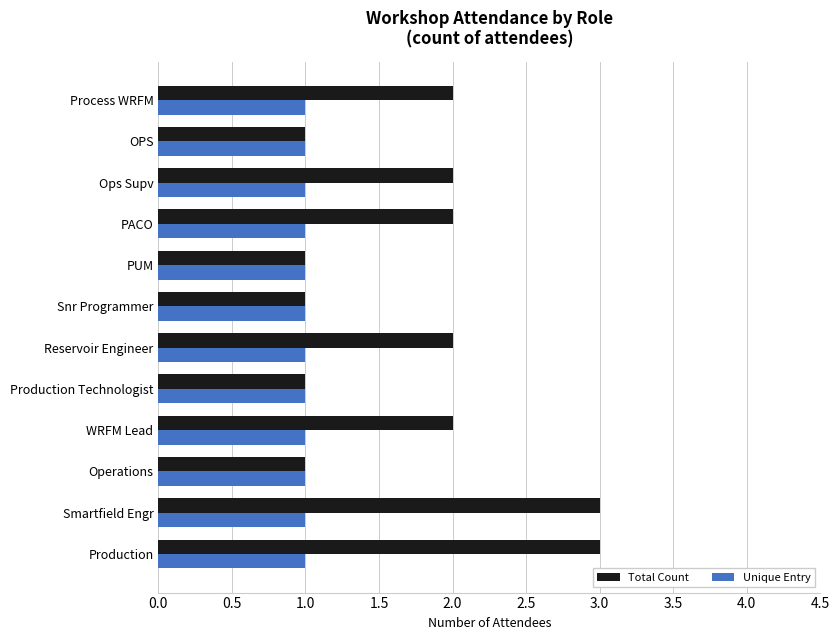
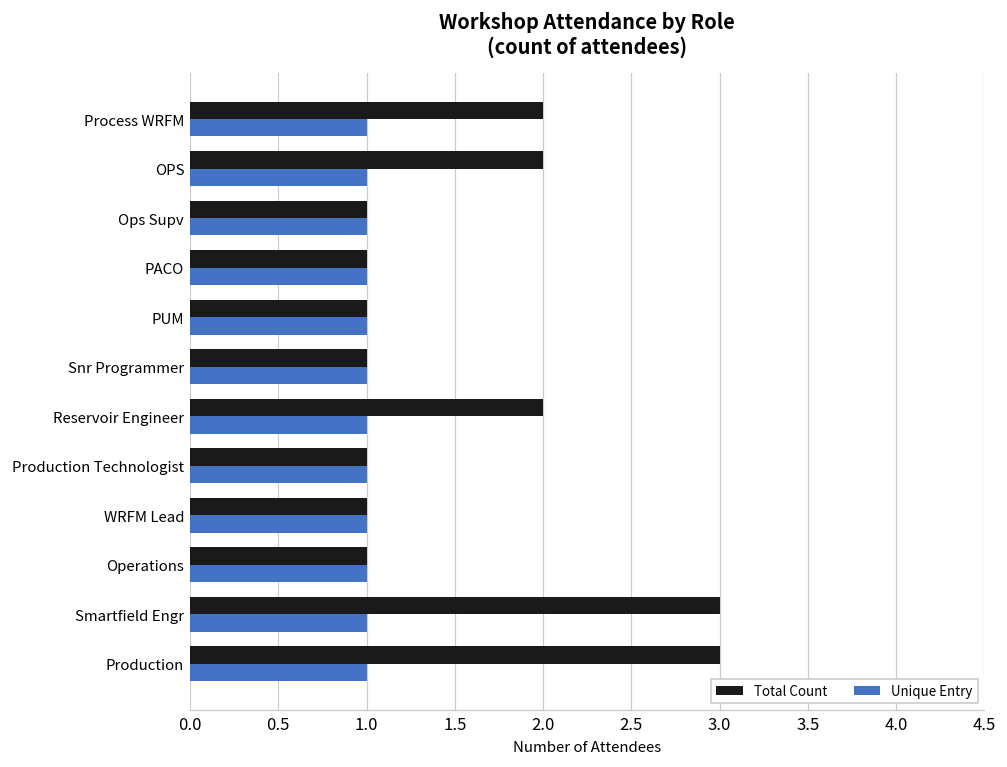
  {
    "Total Count": {
      "Process WRFM": 2,
-     "OPS": 1,
-     "Ops Supv": 2,
-     "PACO": 2,
+     "OPS": 2,
+     "Ops Supv": 1,
+     "PACO": 1,
      "PUM": 1,
      "Snr Programmer": 1,
      "Reservoir Engineer": 2,
      "Production Technologist": 1,
-     "WRFM Lead": 2,
+     "WRFM Lead": 1,
      "Operations": 1,
      "Smartfield Engr": 3,
      "Production": 3
    },
    "Unique Entry": {
      "Process WRFM": 1,
      "OPS": 1,
      "Ops Supv": 1,
      "PACO": 1,
      "PUM": 1,
      "Snr Programmer": 1,
      "Reservoir Engineer": 1,
      "Production Technologist": 1,
      "WRFM Lead": 1,
      "Operations": 1,
      "Smartfield Engr": 1,
      "Production": 1
    }
  }
